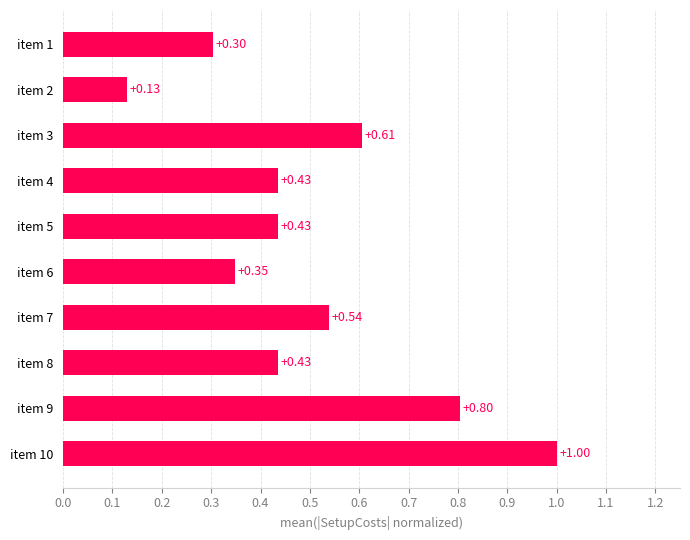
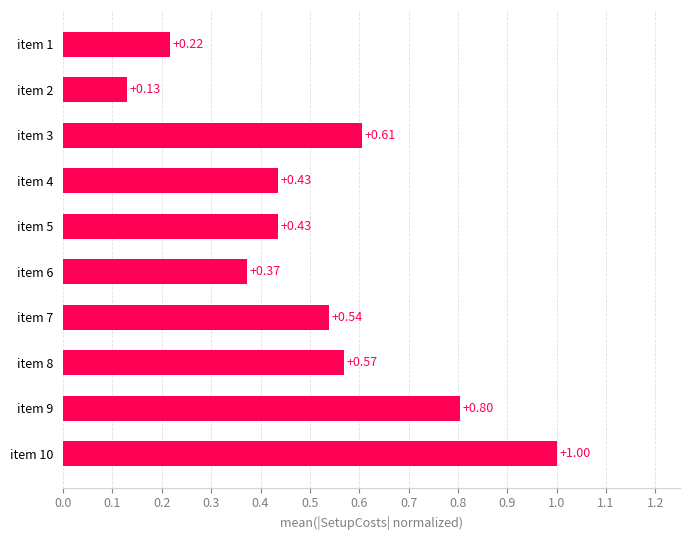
  {
-   "item 1": "+0.30",
+   "item 1": "+0.22",
    "item 2": "+0.13",
    "item 3": "+0.61",
    "item 4": "+0.43",
    "item 5": "+0.43",
-   "item 6": "+0.35",
+   "item 6": "+0.37",
    "item 7": "+0.54",
-   "item 8": "+0.43",
+   "item 8": "+0.57",
    "item 9": "+0.80",
    "item 10": "+1.00"
  }
